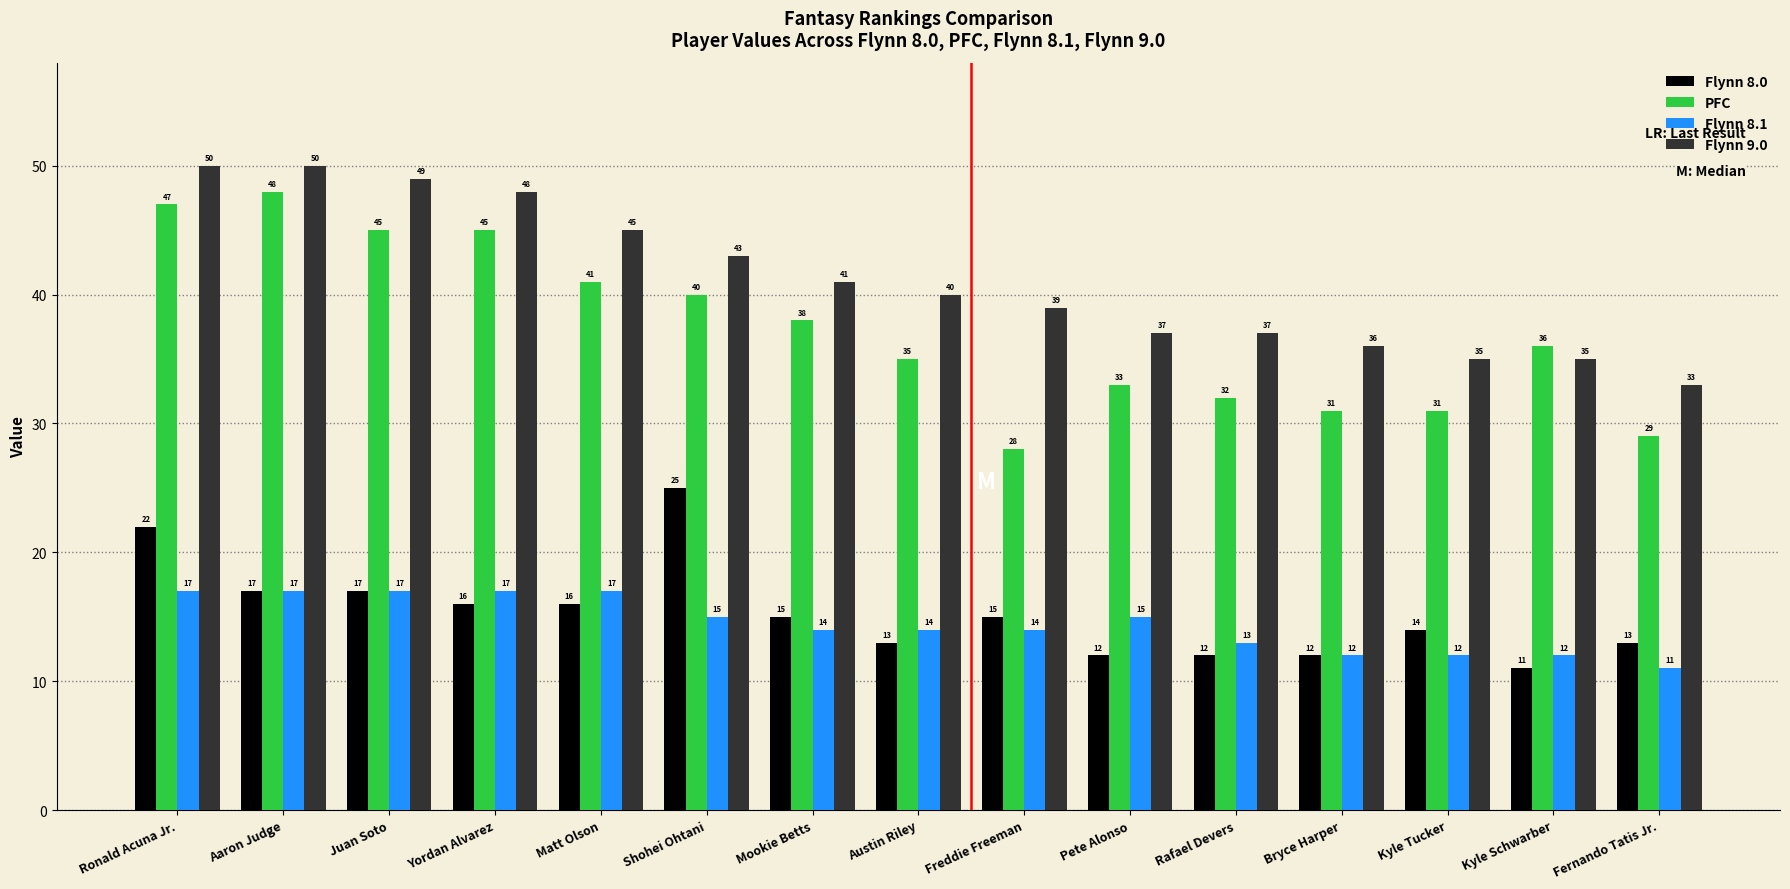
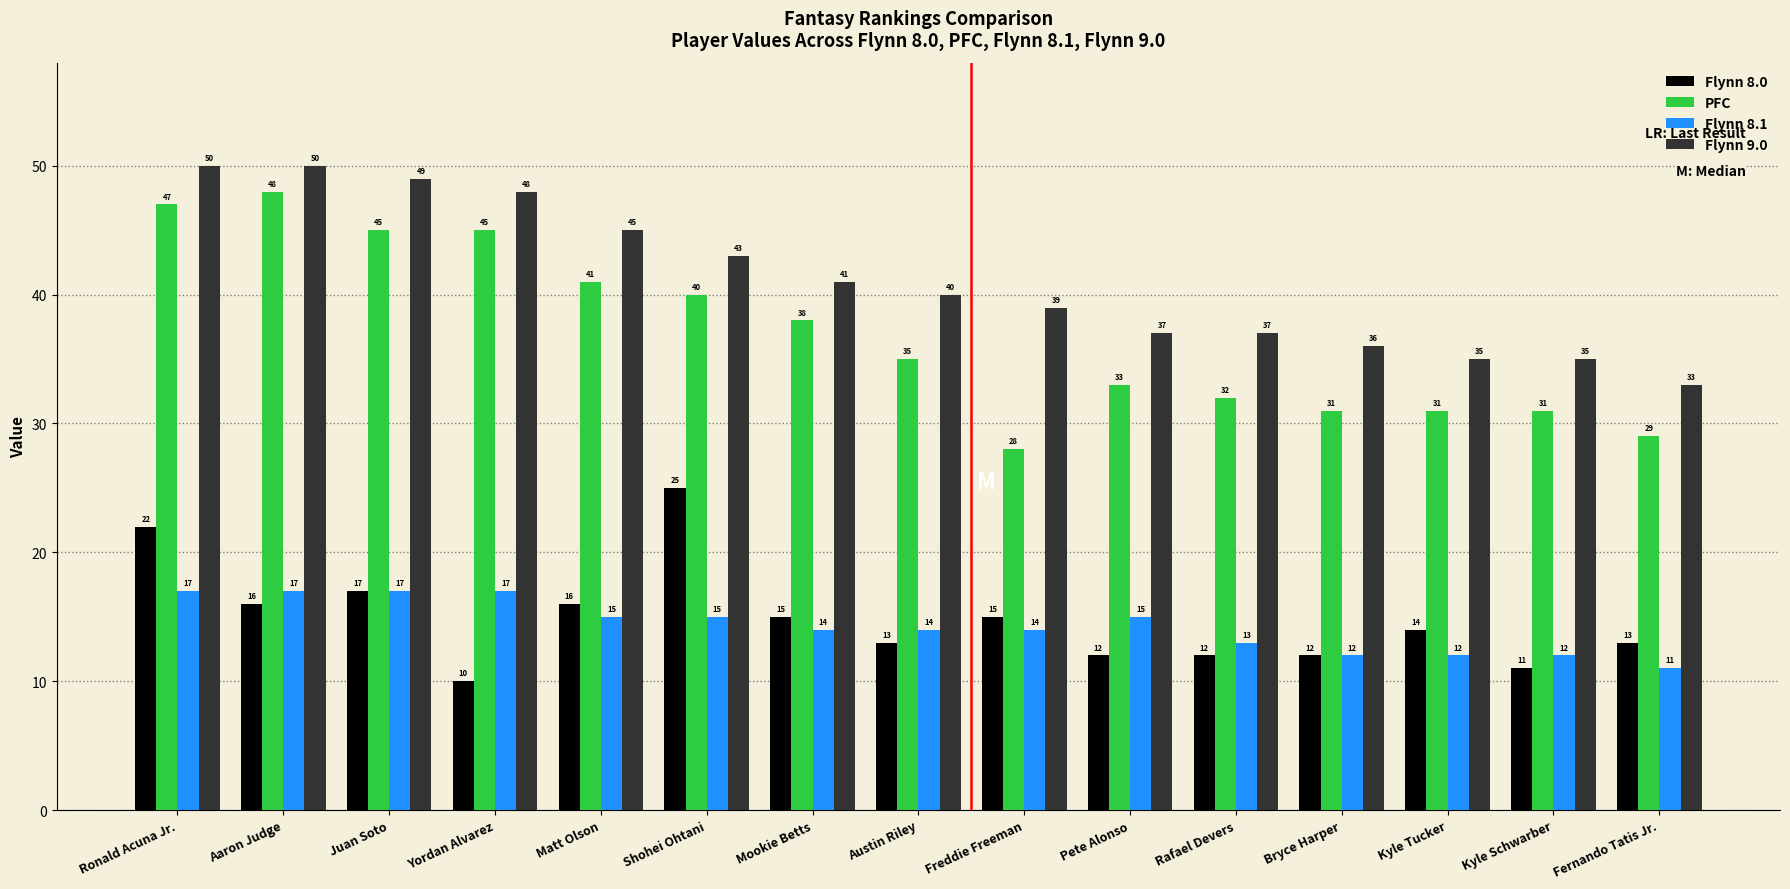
  {
    "Flynn 8.0": {
      "Ronald Acuna Jr.": 22,
-     "Aaron Judge": 17,
+     "Aaron Judge": 16,
      "Juan Soto": 17,
-     "Yordan Alvarez": 16,
+     "Yordan Alvarez": 10,
      "Matt Olson": 16,
      "Shohei Ohtani": 25,
      "Mookie Betts": 15,
      "Austin Riley": 13,
      "Freddie Freeman": 15,
      "Pete Alonso": 12,
      "Rafael Devers": 12,
      "Bryce Harper": 12,
      "Kyle Tucker": 14,
      "Kyle Schwarber": 11,
      "Fernando Tatis Jr.": 13
    },
    "PFC": {
      "Ronald Acuna Jr.": 47,
      "Aaron Judge": 48,
      "Juan Soto": 45,
      "Yordan Alvarez": 45,
      "Matt Olson": 41,
      "Shohei Ohtani": 40,
      "Mookie Betts": 38,
      "Austin Riley": 35,
      "Freddie Freeman": 28,
      "Pete Alonso": 33,
      "Rafael Devers": 32,
      "Bryce Harper": 31,
      "Kyle Tucker": 31,
-     "Kyle Schwarber": 36,
+     "Kyle Schwarber": 31,
      "Fernando Tatis Jr.": 29
    },
    "Flynn 8.1": {
      "Ronald Acuna Jr.": 17,
      "Aaron Judge": 17,
      "Juan Soto": 17,
      "Yordan Alvarez": 17,
-     "Matt Olson": 17,
+     "Matt Olson": 15,
      "Shohei Ohtani": 15,
      "Mookie Betts": 14,
      "Austin Riley": 14,
      "Freddie Freeman": 14,
      "Pete Alonso": 15,
      "Rafael Devers": 13,
      "Bryce Harper": 12,
      "Kyle Tucker": 12,
      "Kyle Schwarber": 12,
      "Fernando Tatis Jr.": 11
    },
    "Flynn 9.0": {
      "Ronald Acuna Jr.": 50,
      "Aaron Judge": 50,
      "Juan Soto": 49,
      "Yordan Alvarez": 48,
      "Matt Olson": 45,
      "Shohei Ohtani": 43,
      "Mookie Betts": 41,
      "Austin Riley": 40,
      "Freddie Freeman": 39,
      "Pete Alonso": 37,
      "Rafael Devers": 37,
      "Bryce Harper": 36,
      "Kyle Tucker": 35,
      "Kyle Schwarber": 35,
      "Fernando Tatis Jr.": 33
    }
  }
